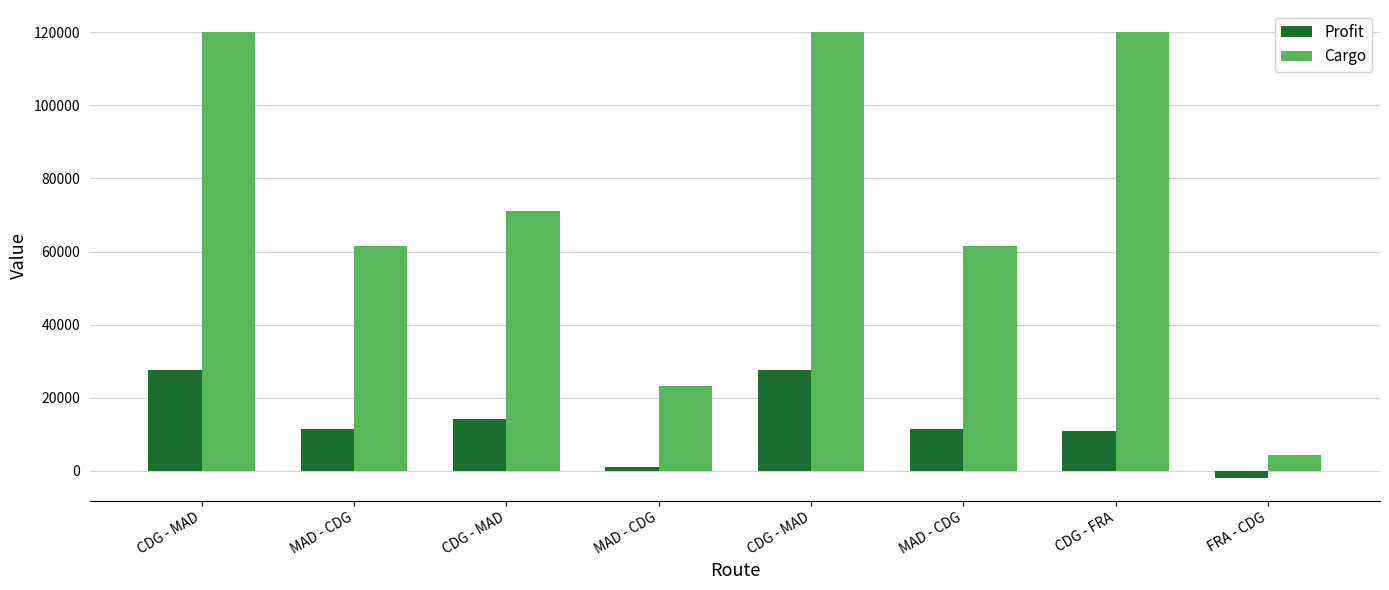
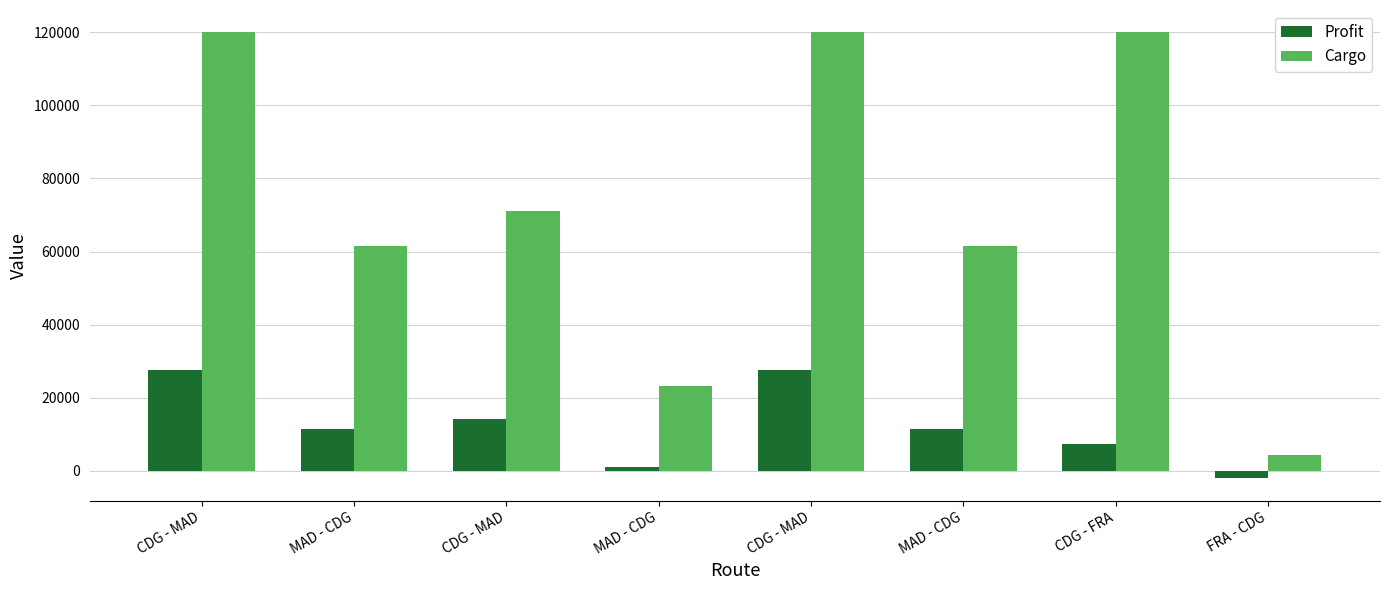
  {
    "Profit": {
-     "CDG - FRA": 11000,
+     "CDG - FRA": 7000,
      "FRA - CDG": -2000
    },
    "Cargo": {
      "CDG - FRA": 120000,
      "FRA - CDG": 4000
    }
  }
